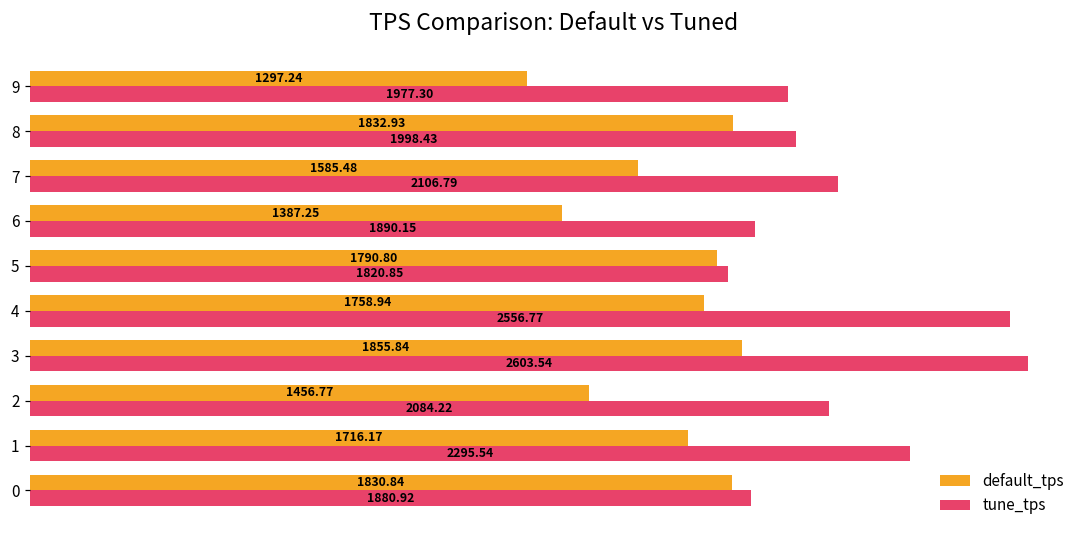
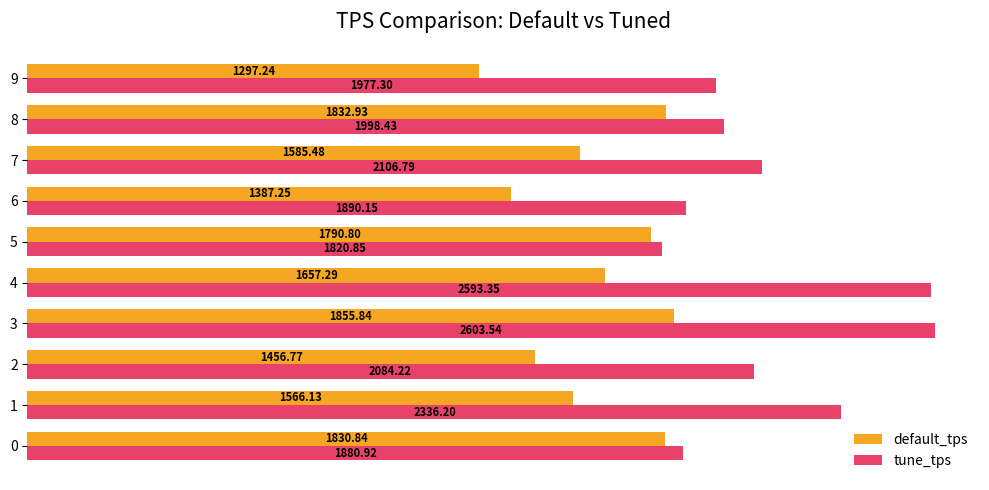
  {
    "default_tps": {
      "9": 1297.24,
      "8": 1832.93,
      "7": 1585.48,
      "6": 1387.25,
      "5": 1790.80,
-     "4": 1758.94,
+     "4": 1657.29,
      "3": 1855.84,
      "2": 1456.77,
-     "1": 1716.17,
+     "1": 1566.13,
      "0": 1830.84
    },
    "tune_tps": {
      "9": 1977.30,
      "8": 1998.43,
      "7": 2106.79,
      "6": 1890.15,
      "5": 1820.85,
-     "4": 2556.77,
+     "4": 2593.35,
      "3": 2603.54,
      "2": 2084.22,
-     "1": 2295.54,
+     "1": 2336.20,
      "0": 1880.92
    }
  }
